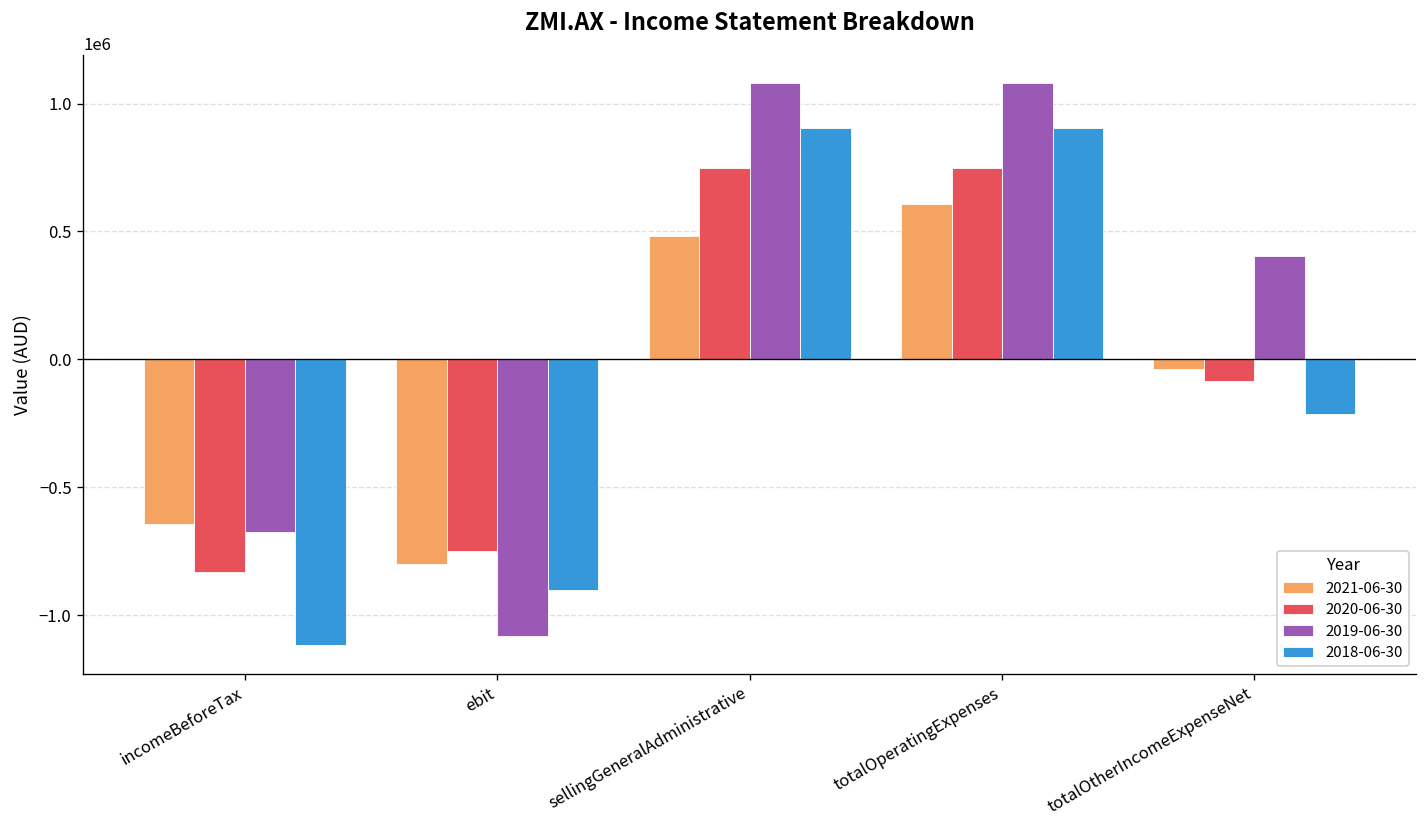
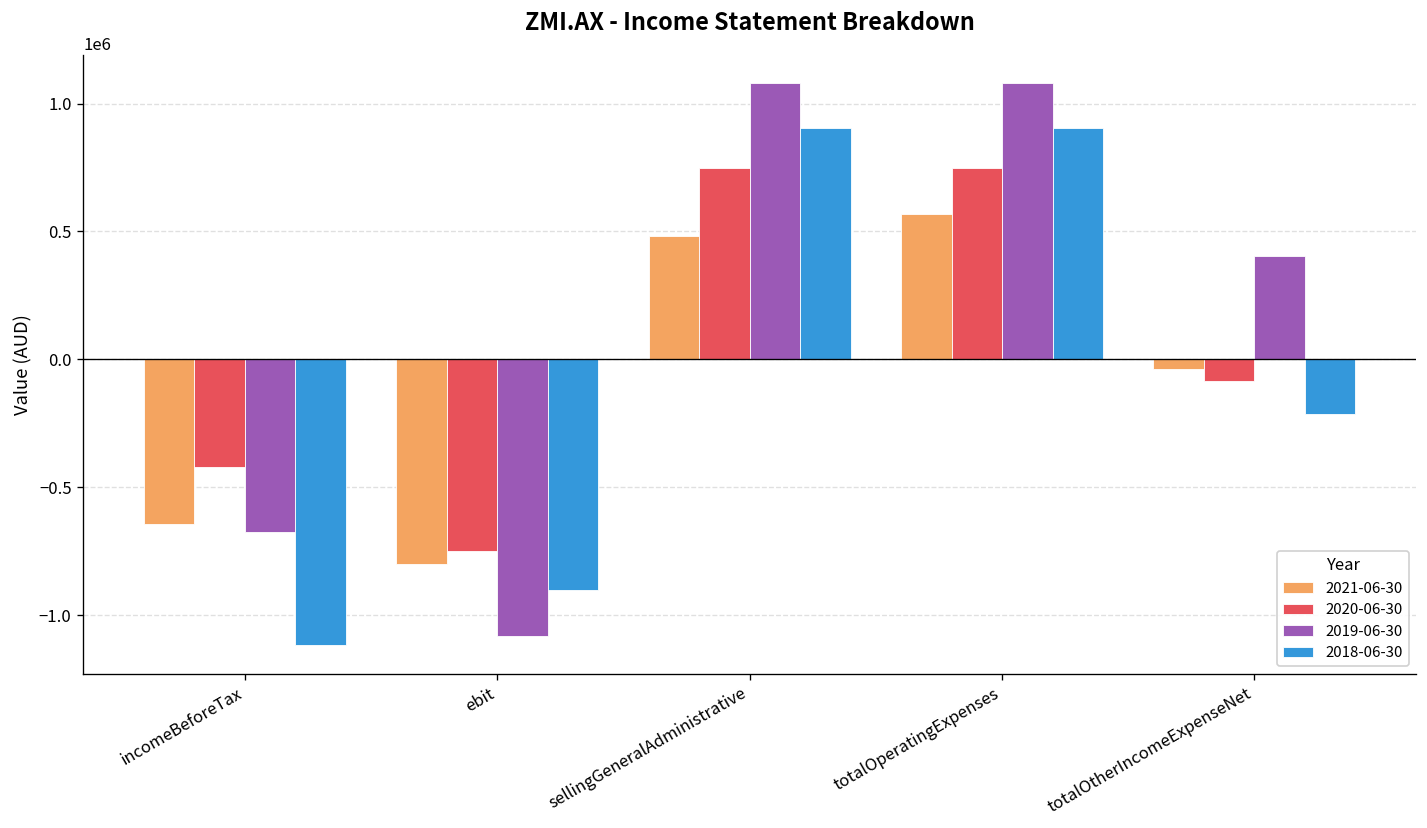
  {
    "2021-06-30": {
      "incomeBeforeTax": -640000,
      "ebit": -800000,
      "sellingGeneralAdministrative": 480000,
-     "totalOperatingExpenses": 610000,
+     "totalOperatingExpenses": 570000,
      "totalOtherIncomeExpenseNet": -40000
    },
    "2020-06-30": {
-     "incomeBeforeTax": -830000,
+     "incomeBeforeTax": -420000,
      "ebit": -750000,
      "sellingGeneralAdministrative": 750000,
      "totalOperatingExpenses": 750000,
      "totalOtherIncomeExpenseNet": -80000
    },
    "2019-06-30": {
      "incomeBeforeTax": -680000,
      "ebit": -1080000,
      "sellingGeneralAdministrative": 1080000,
      "totalOperatingExpenses": 1080000,
      "totalOtherIncomeExpenseNet": 400000
    },
    "2018-06-30": {
      "incomeBeforeTax": -1120000,
      "ebit": -900000,
      "sellingGeneralAdministrative": 900000,
      "totalOperatingExpenses": 900000,
      "totalOtherIncomeExpenseNet": -220000
    }
  }
